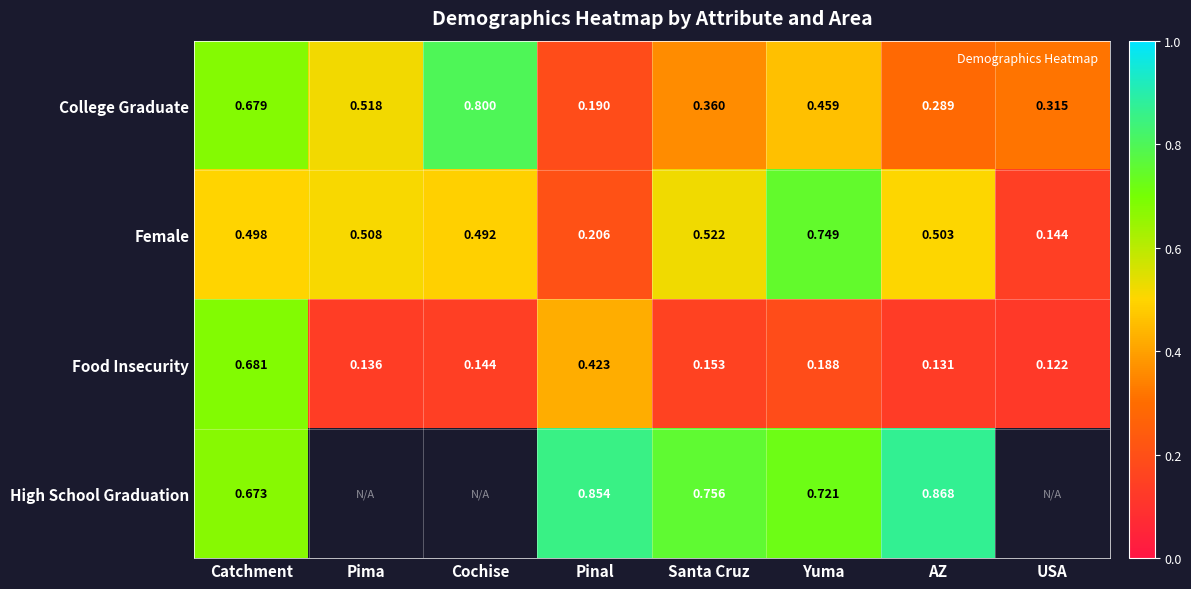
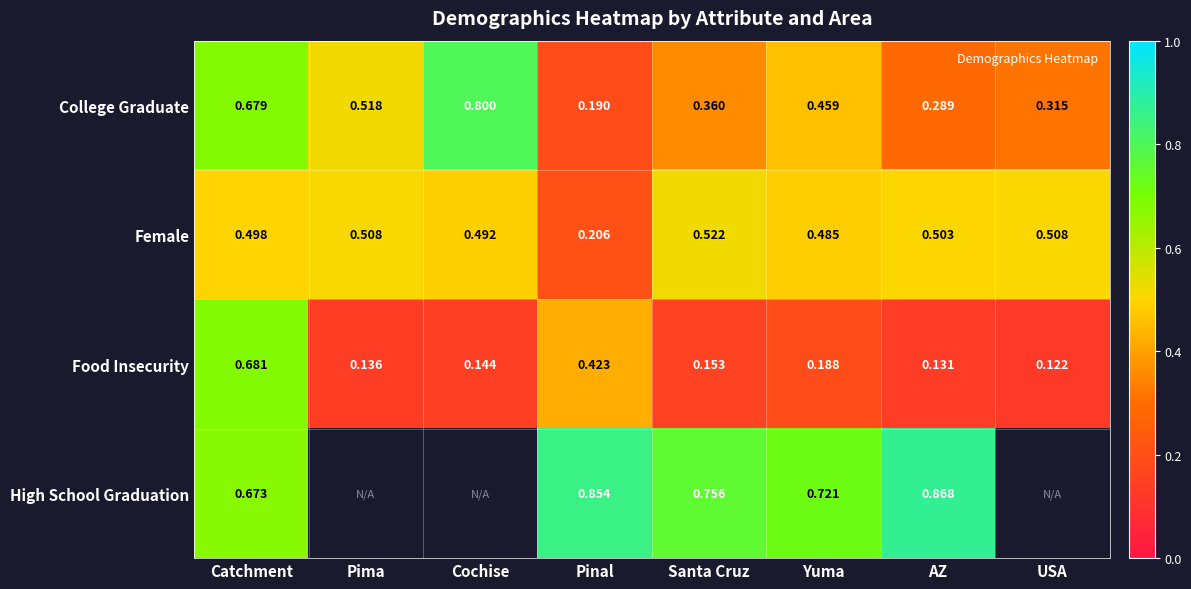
  {
    "College Graduate": {
      "Catchment": 0.679,
      "Pima": 0.518,
      "Cochise": 0.800,
      "Pinal": 0.190,
      "Santa Cruz": 0.360,
      "Yuma": 0.459,
      "AZ": 0.289,
      "USA": 0.315
    },
    "Female": {
      "Catchment": 0.498,
      "Pima": 0.508,
      "Cochise": 0.492,
      "Pinal": 0.206,
      "Santa Cruz": 0.522,
-     "Yuma": 0.749,
+     "Yuma": 0.485,
      "AZ": 0.503,
-     "USA": 0.144
+     "USA": 0.508
    },
    "Food Insecurity": {
      "Catchment": 0.681,
      "Pima": 0.136,
      "Cochise": 0.144,
      "Pinal": 0.423,
      "Santa Cruz": 0.153,
      "Yuma": 0.188,
      "AZ": 0.131,
      "USA": 0.122
    },
    "High School Graduation": {
      "Catchment": 0.673,
      "Pinal": 0.854,
      "Santa Cruz": 0.756,
      "Yuma": 0.721,
      "AZ": 0.868
    }
  }
